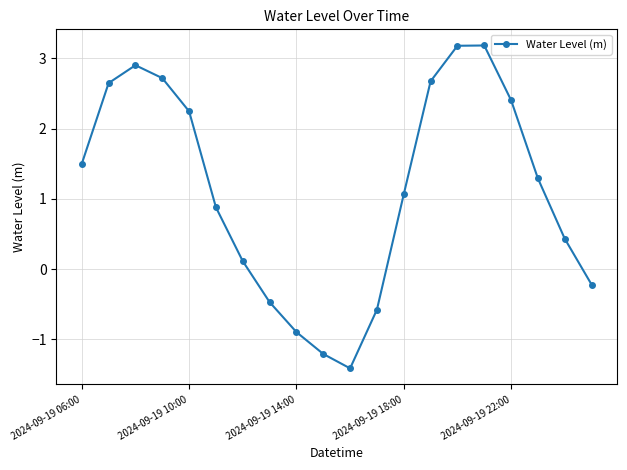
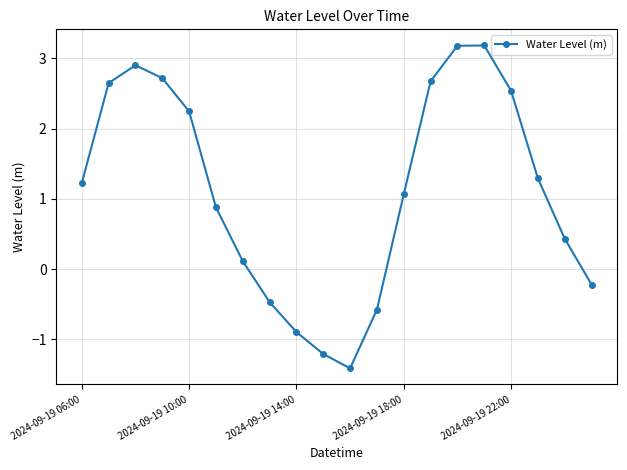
  {
-   "2024-09-19 06:00": 1.5,
+   "2024-09-19 06:00": 1.2,
    "2024-09-19 10:00": 2.2,
    "2024-09-19 14:00": -0.9,
    "2024-09-19 18:00": 1.1,
-   "2024-09-19 22:00": 2.4
+   "2024-09-19 22:00": 2.5
  }
